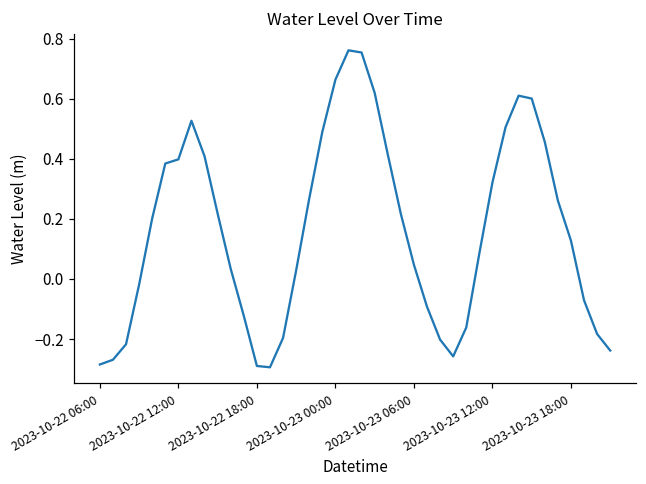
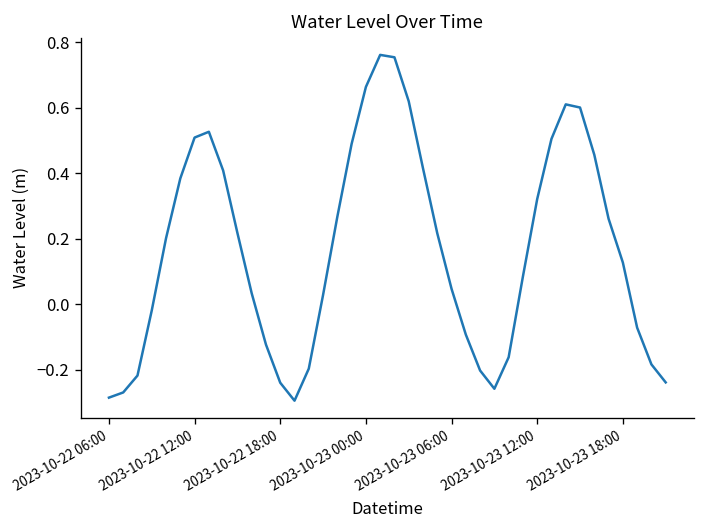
  {
    "2023-10-22 06:00": -0.28,
-   "2023-10-22 12:00": 0.40,
-   "2023-10-22 18:00": -0.29,
+   "2023-10-22 12:00": 0.51,
+   "2023-10-22 18:00": -0.24,
    "2023-10-23 00:00": 0.66,
    "2023-10-23 06:00": 0.05,
    "2023-10-23 12:00": 0.32,
    "2023-10-23 18:00": 0.13
  }
